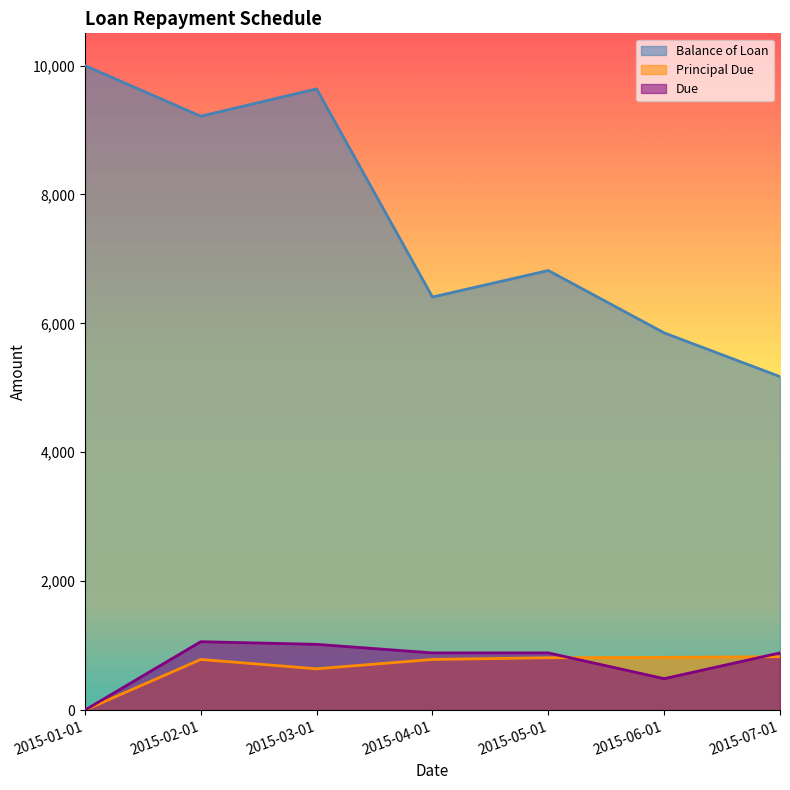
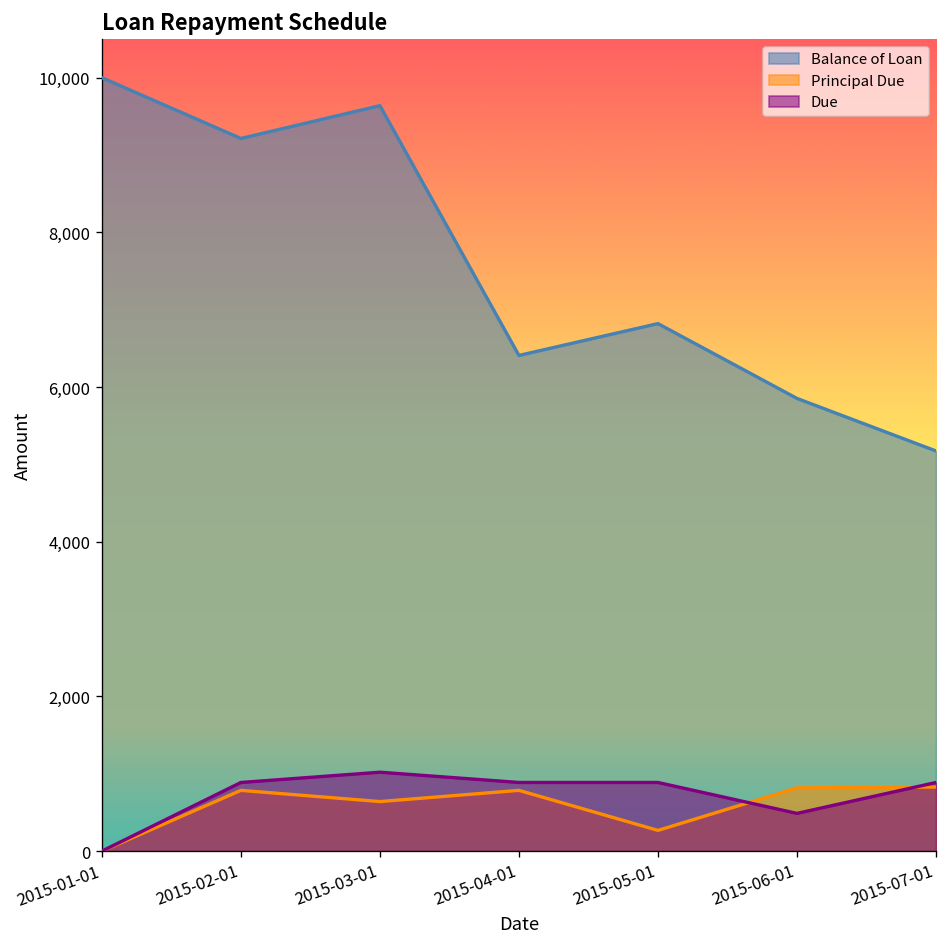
  {
    "Balance of Loan": {
      "2015-01-01": "10,000",
      "2015-02-01": "9,200",
      "2015-03-01": "9,600",
      "2015-04-01": "6,400",
      "2015-05-01": "6,800",
      "2015-06-01": "5,900",
      "2015-07-01": "5,200"
    },
    "Principal Due": {
      "2015-02-01": "800",
      "2015-03-01": "600",
      "2015-04-01": "800",
-     "2015-05-01": "800",
+     "2015-05-01": "300",
      "2015-06-01": "800",
      "2015-07-01": "800"
    },
    "Due": {
-     "2015-02-01": "1,100",
+     "2015-02-01": "900",
      "2015-03-01": "1,000",
      "2015-04-01": "900",
      "2015-05-01": "900",
      "2015-06-01": "500",
      "2015-07-01": "900"
    }
  }
